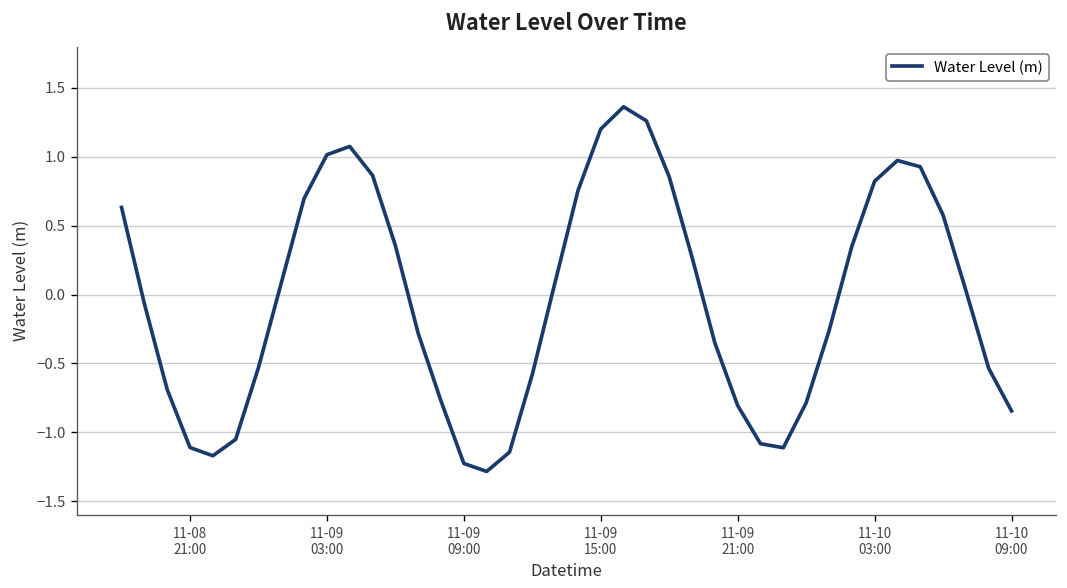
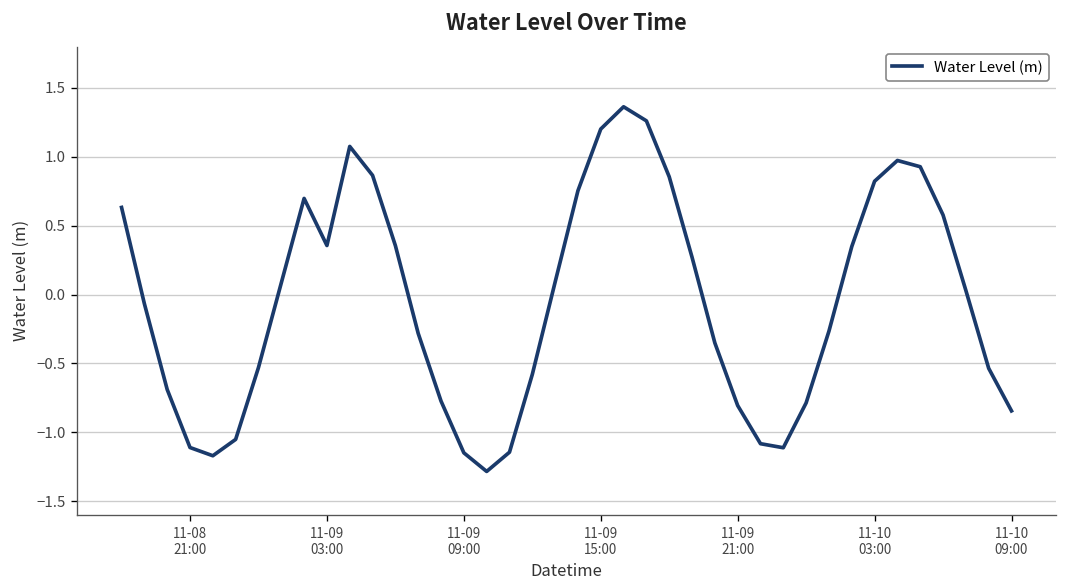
  {
    "11-08 21:00": -1.11,
-   "11-09 03:00": 1.02,
-   "11-09 09:00": -1.23,
+   "11-09 03:00": 0.36,
+   "11-09 09:00": -1.15,
    "11-09 15:00": 1.20,
    "11-09 21:00": -0.81,
    "11-10 03:00": 0.82,
    "11-10 09:00": -0.84
  }
